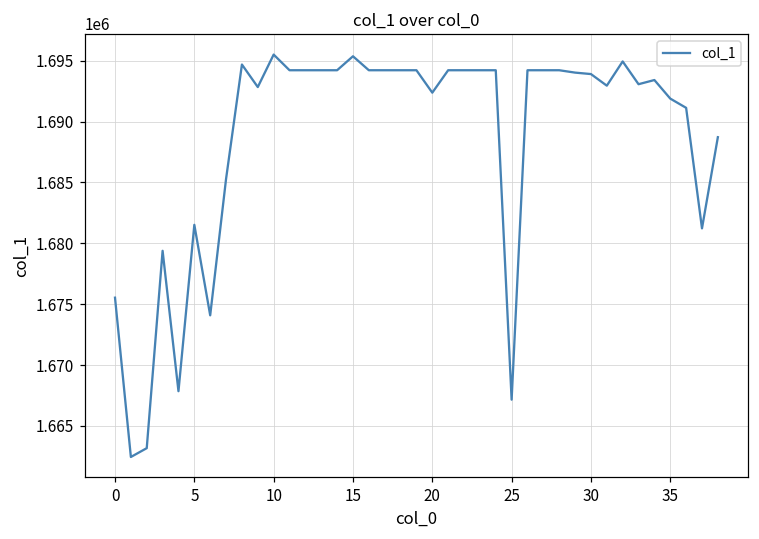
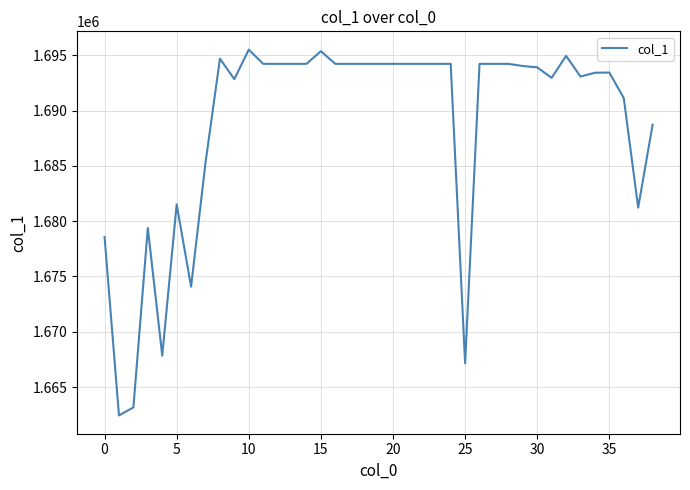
  {
-   "0": 1675500,
+   "0": 1678600,
    "5": 1681500,
    "10": 1695500,
    "15": 1695400,
-   "20": 1692400,
+   "20": 1694200,
    "25": 1667200,
    "30": 1693900,
-   "35": 1691900
+   "35": 1693400
  }
